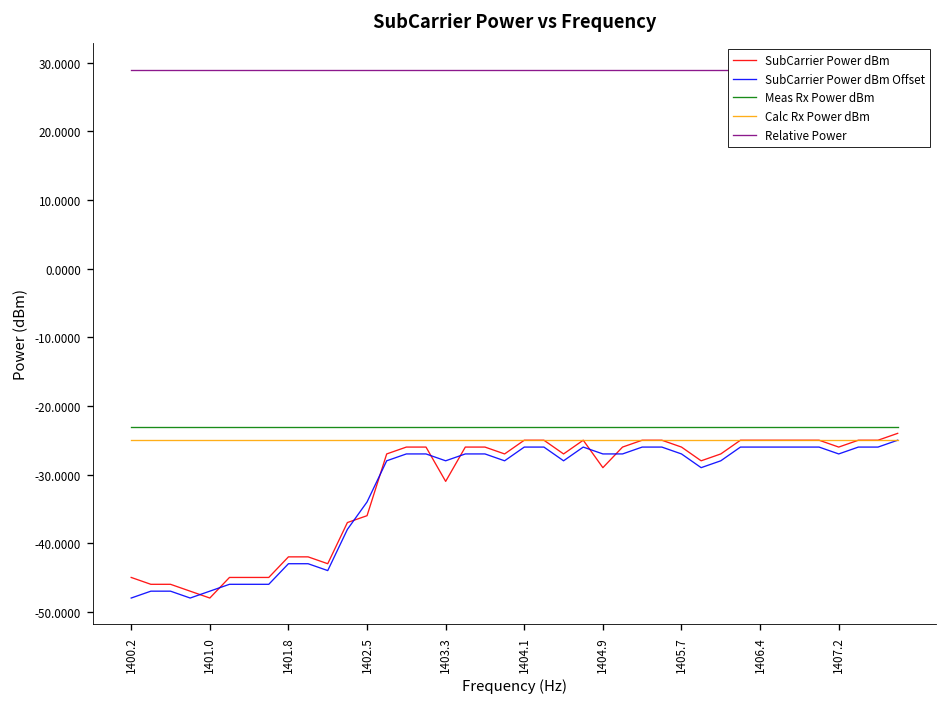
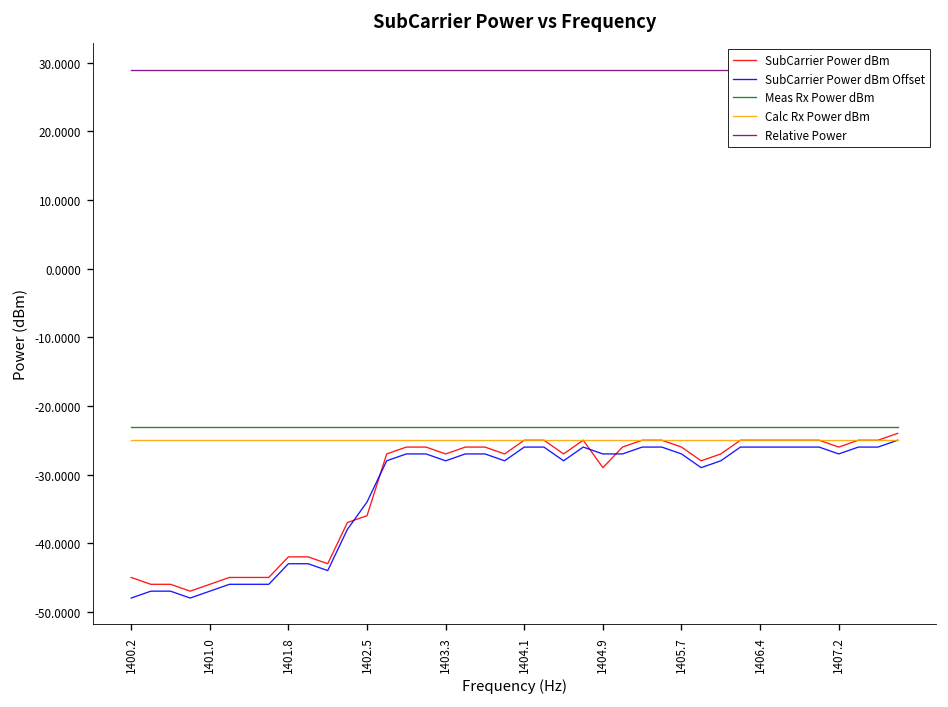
  {
    "SubCarrier Power dBm": {
      "1400.2": -45,
-     "1401.0": -48,
+     "1401.0": -46,
      "1401.8": -42,
      "1402.5": -36,
-     "1403.3": -31,
+     "1403.3": -27,
      "1404.9": -29,
      "1405.7": -26,
      "1407.2": -26
    },
    "SubCarrier Power dBm Offset": {
      "1400.2": -48,
      "1401.0": -47,
      "1401.8": -43,
      "1402.5": -34,
      "1403.3": -28,
      "1404.1": -26,
      "1404.9": -27,
      "1405.7": -27,
      "1406.4": -26,
      "1407.2": -27
    },
    "Meas Rx Power dBm": {
      "1400.2": -23,
      "1401.0": -23,
      "1401.8": -23,
      "1402.5": -23,
      "1403.3": -23,
      "1404.1": -23,
      "1404.9": -23,
      "1405.7": -23,
      "1406.4": -23,
      "1407.2": -23
    },
    "Calc Rx Power dBm": {
      "1400.2": -25,
      "1401.0": -25,
      "1401.8": -25,
      "1402.5": -25,
      "1403.3": -25,
      "1404.9": -25,
      "1405.7": -25,
      "1407.2": -25
    },
    "Relative Power": {
      "1400.2": 29,
      "1401.0": 29,
      "1401.8": 29,
      "1402.5": 29,
      "1403.3": 29,
      "1404.1": 29,
      "1404.9": 29,
      "1405.7": 29
    }
  }
